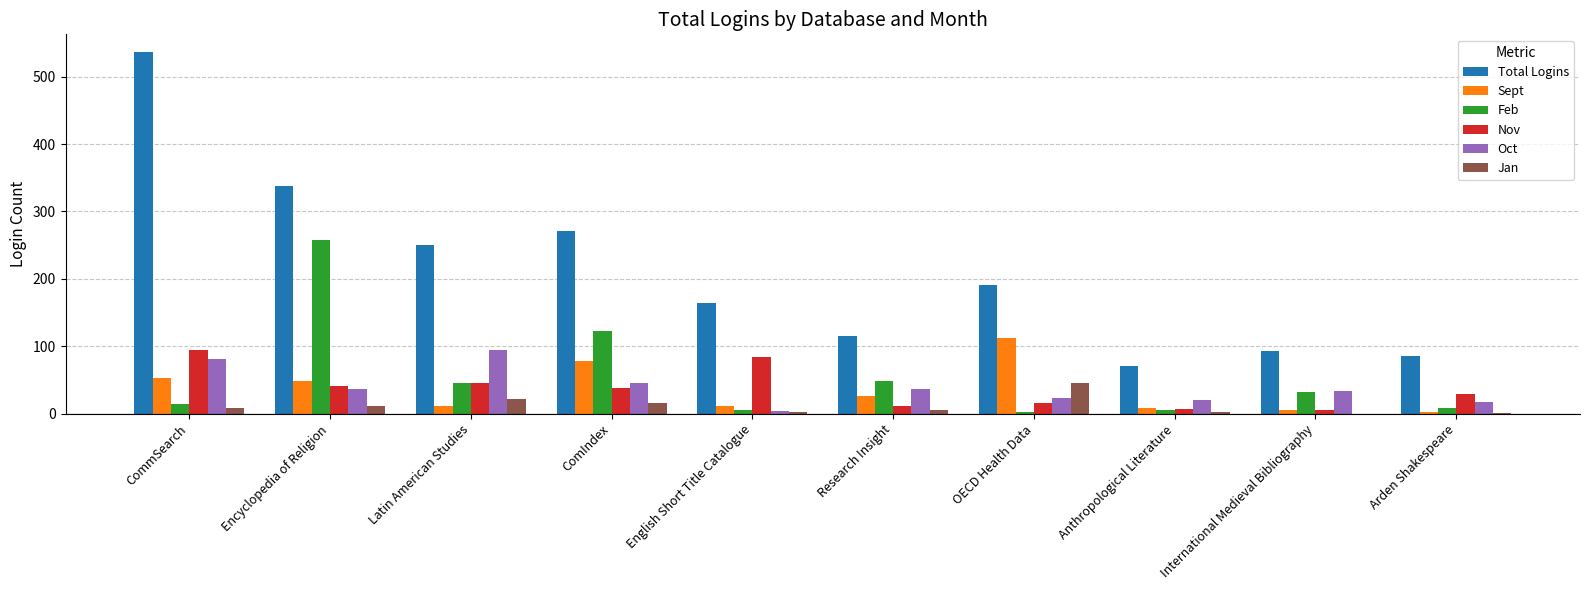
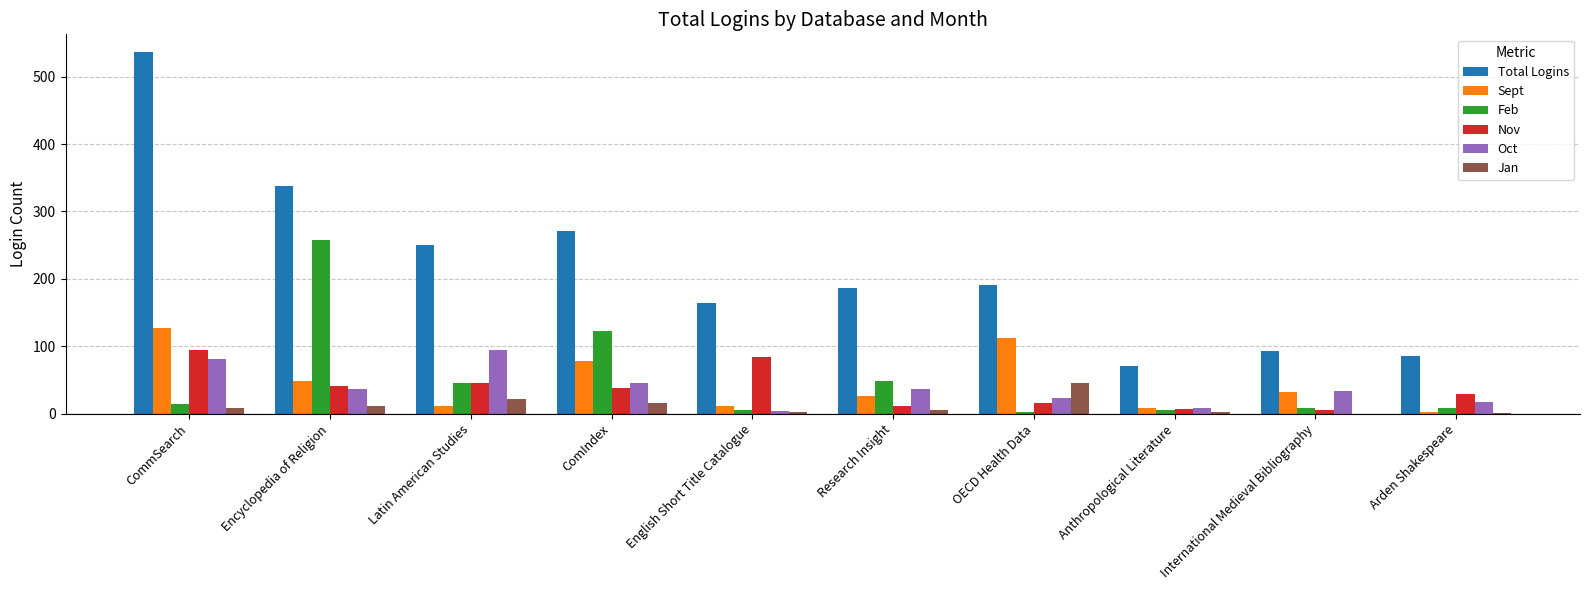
  {
    "Total Logins": {
      "CommSearch": 540,
      "Encyclopedia of Religion": 340,
      "Latin American Studies": 250,
      "ComIndex": 270,
      "English Short Title Catalogue": 170,
-     "Research Insight": 120,
+     "Research Insight": 190,
      "OECD Health Data": 190,
      "Anthropological Literature": 70,
      "International Medieval Bibliography": 90,
      "Arden Shakespeare": 90
    },
    "Sept": {
-     "CommSearch": 50,
+     "CommSearch": 130,
      "Encyclopedia of Religion": 50,
      "Latin American Studies": 10,
      "ComIndex": 80,
      "English Short Title Catalogue": 10,
      "Research Insight": 30,
      "OECD Health Data": 110,
      "Anthropological Literature": 10,
-     "International Medieval Bibliography": 10
+     "International Medieval Bibliography": 30
    },
    "Feb": {
      "CommSearch": 10,
      "Encyclopedia of Religion": 260,
      "Latin American Studies": 50,
      "ComIndex": 120,
      "English Short Title Catalogue": 10,
      "Research Insight": 50,
      "Anthropological Literature": 10,
-     "International Medieval Bibliography": 30,
+     "International Medieval Bibliography": 10,
      "Arden Shakespeare": 10
    },
    "Nov": {
      "CommSearch": 90,
      "Encyclopedia of Religion": 40,
      "Latin American Studies": 50,
      "ComIndex": 40,
      "English Short Title Catalogue": 80,
      "Research Insight": 10,
      "OECD Health Data": 20,
      "Anthropological Literature": 10,
      "International Medieval Bibliography": 10,
      "Arden Shakespeare": 30
    },
    "Oct": {
      "CommSearch": 80,
      "Encyclopedia of Religion": 40,
      "Latin American Studies": 90,
      "ComIndex": 50,
      "English Short Title Catalogue": 0,
      "Research Insight": 40,
      "OECD Health Data": 20,
-     "Anthropological Literature": 20,
+     "Anthropological Literature": 10,
      "International Medieval Bibliography": 30,
      "Arden Shakespeare": 20
    },
    "Jan": {
      "CommSearch": 10,
      "Encyclopedia of Religion": 10,
      "Latin American Studies": 20,
      "ComIndex": 20,
      "Research Insight": 10,
      "OECD Health Data": 50,
      "International Medieval Bibliography": 0
    }
  }
